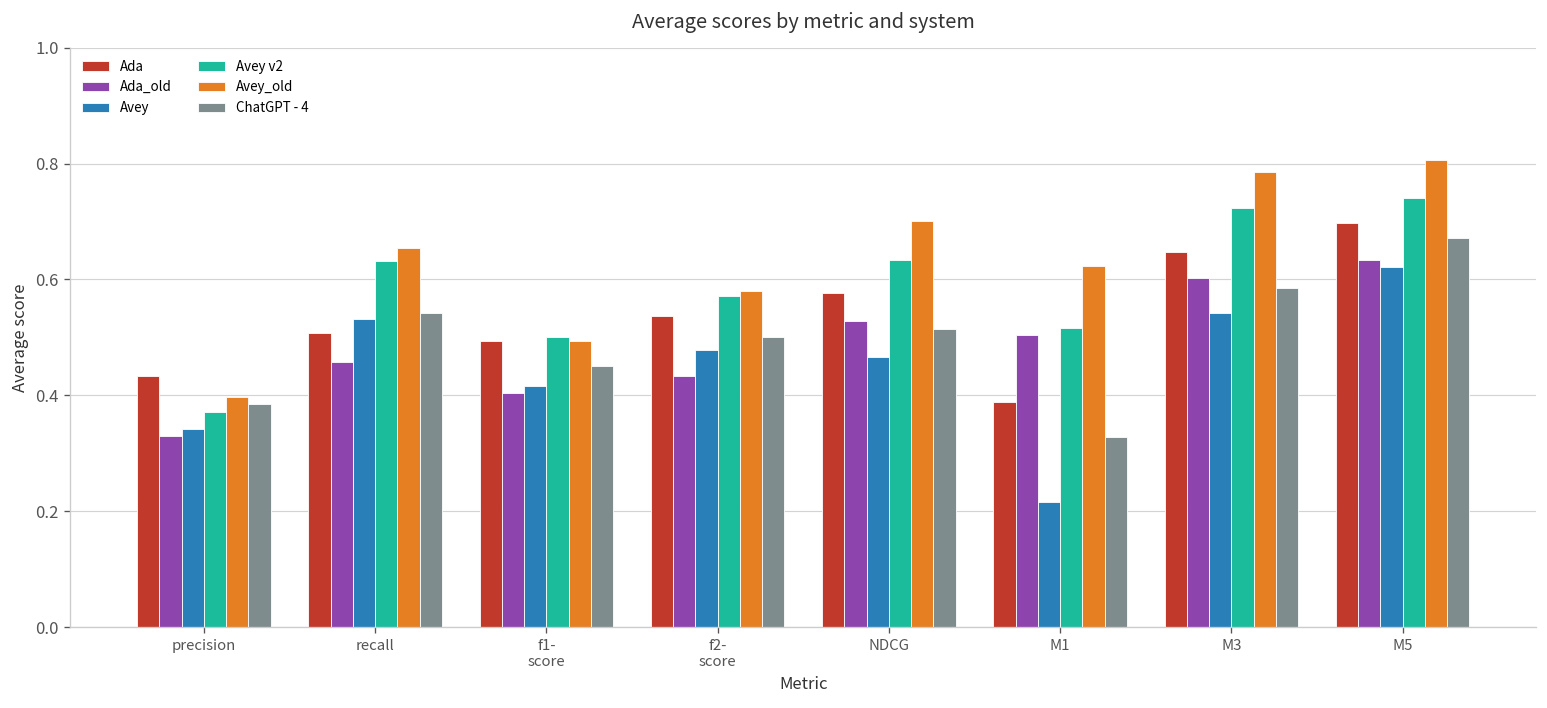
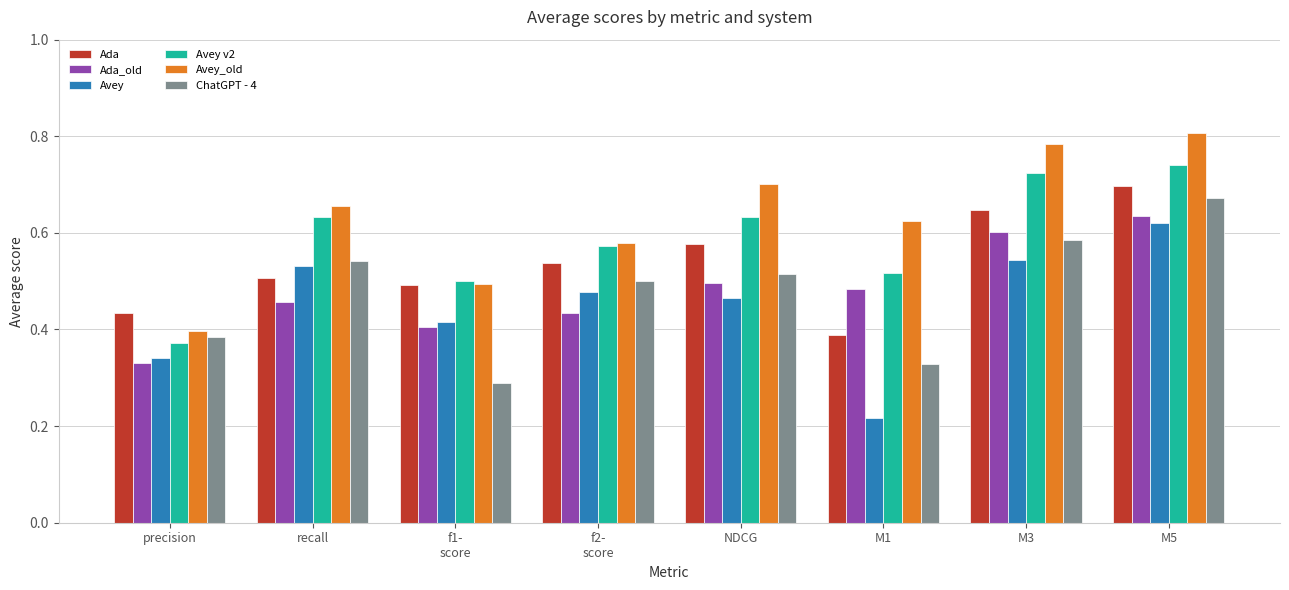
  {
    "Ada": {
      "precision": 0.43,
      "recall": 0.51,
      "f1- score": 0.49,
      "f2- score": 0.54,
      "NDCG": 0.58,
      "M1": 0.39,
      "M3": 0.65,
      "M5": 0.70
    },
    "Ada_old": {
      "precision": 0.33,
      "recall": 0.46,
      "f1- score": 0.41,
      "f2- score": 0.43,
-     "NDCG": 0.53,
-     "M1": 0.50,
+     "NDCG": 0.50,
+     "M1": 0.48,
      "M3": 0.60,
      "M5": 0.63
    },
    "Avey": {
      "precision": 0.34,
      "recall": 0.53,
      "f1- score": 0.42,
      "f2- score": 0.48,
      "NDCG": 0.47,
      "M1": 0.22,
      "M3": 0.54,
      "M5": 0.62
    },
    "Avey v2": {
      "precision": 0.37,
      "recall": 0.63,
      "f1- score": 0.50,
      "f2- score": 0.57,
      "NDCG": 0.63,
      "M1": 0.52,
      "M3": 0.72,
      "M5": 0.74
    },
    "Avey_old": {
      "precision": 0.40,
      "recall": 0.66,
      "f1- score": 0.49,
      "f2- score": 0.58,
      "NDCG": 0.70,
      "M1": 0.62,
      "M3": 0.79,
      "M5": 0.81
    },
    "ChatGPT - 4": {
      "precision": 0.39,
      "recall": 0.54,
-     "f1- score": 0.45,
+     "f1- score": 0.29,
      "f2- score": 0.50,
      "NDCG": 0.52,
      "M1": 0.33,
      "M3": 0.59,
      "M5": 0.67
    }
  }
